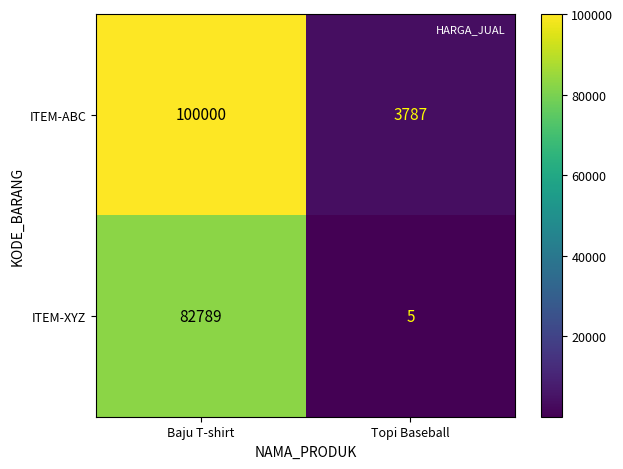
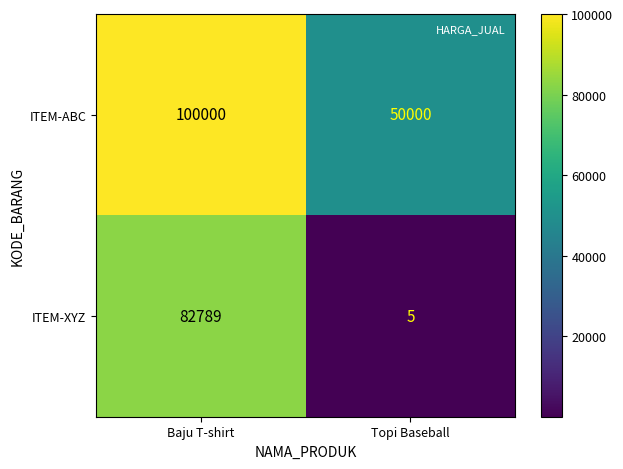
  {
    "ITEM-ABC": {
      "Baju T-shirt": 100000,
-     "Topi Baseball": 3787
+     "Topi Baseball": 50000
    },
    "ITEM-XYZ": {
      "Baju T-shirt": 82789,
      "Topi Baseball": 5
    }
  }
